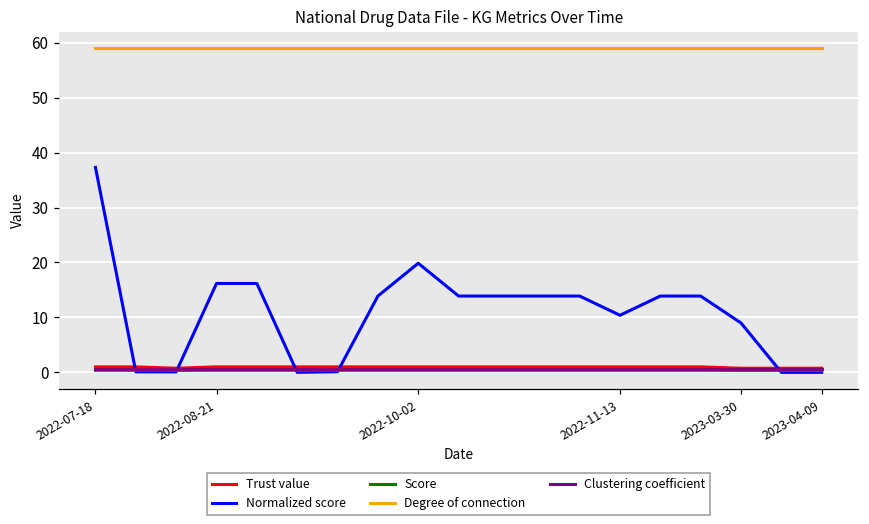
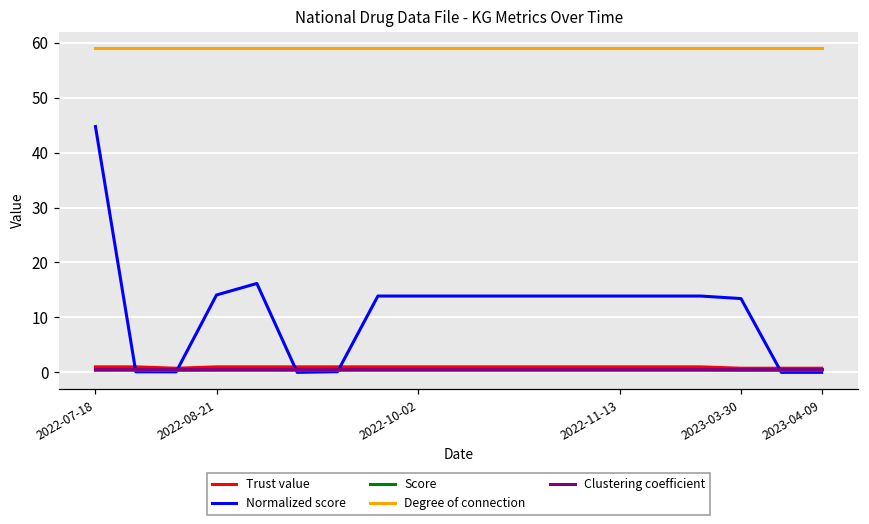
  {
    "Normalized score": {
-     "2022-07-18": 37,
-     "2022-08-21": 16,
-     "2022-10-02": 20,
-     "2022-11-13": 10,
-     "2023-03-30": 9
+     "2022-07-18": 45,
+     "2022-08-21": 14,
+     "2022-10-02": 14,
+     "2022-11-13": 14,
+     "2023-03-30": 13
    },
    "Degree of connection": {
      "2022-07-18": 59,
      "2022-08-21": 59,
      "2022-10-02": 59,
      "2022-11-13": 59,
      "2023-03-30": 59,
      "2023-04-09": 59
    }
  }
